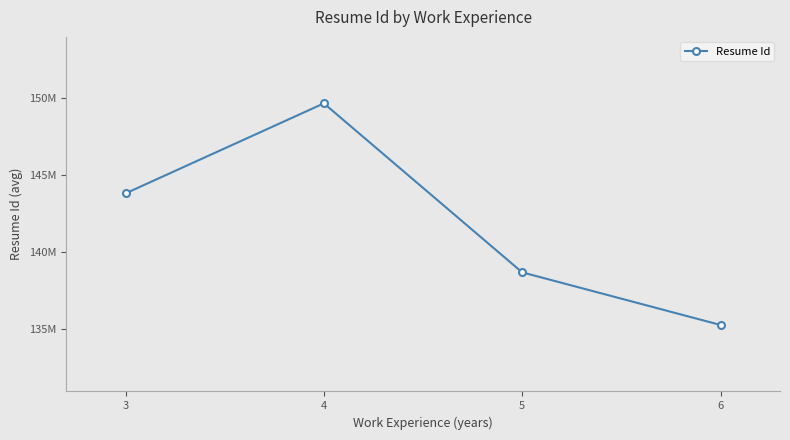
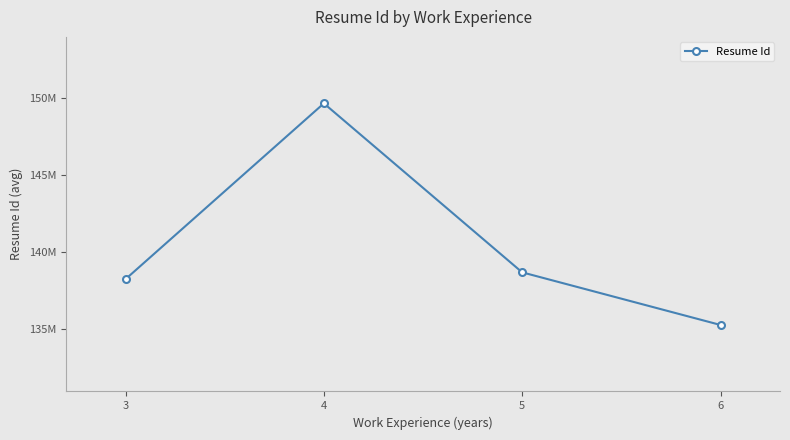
  {
-   "3": 143800000,
+   "3": 138200000,
    "4": 149600000,
    "5": 138700000,
    "6": 135300000
  }
